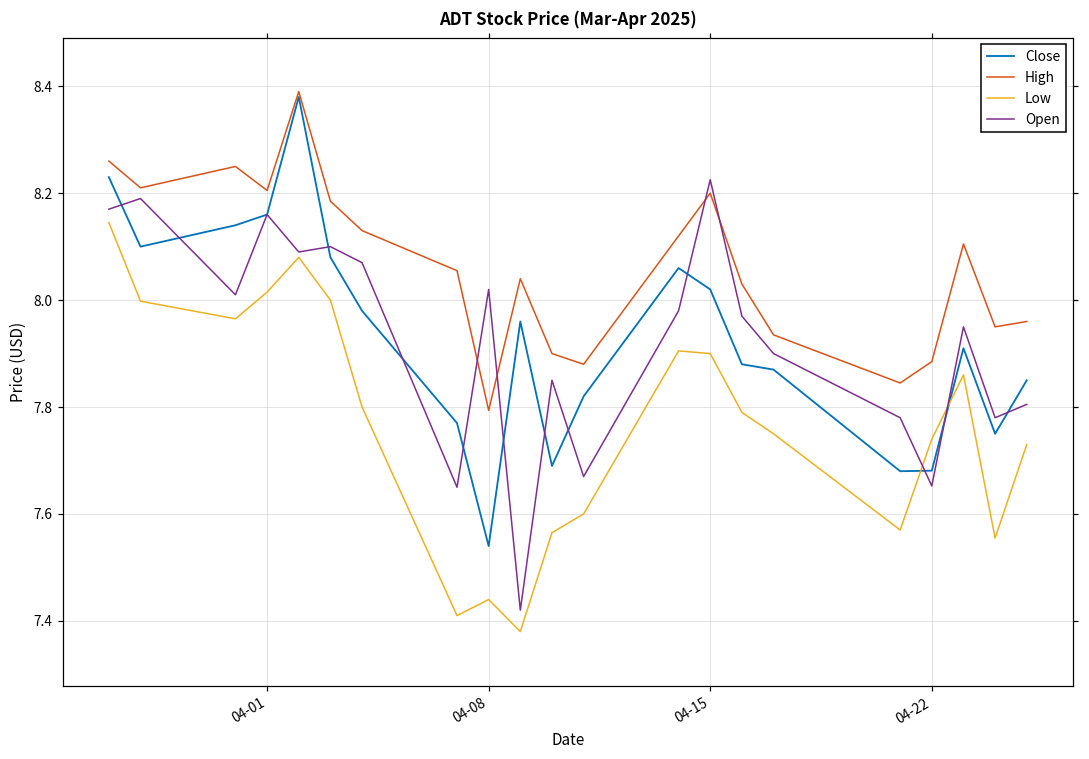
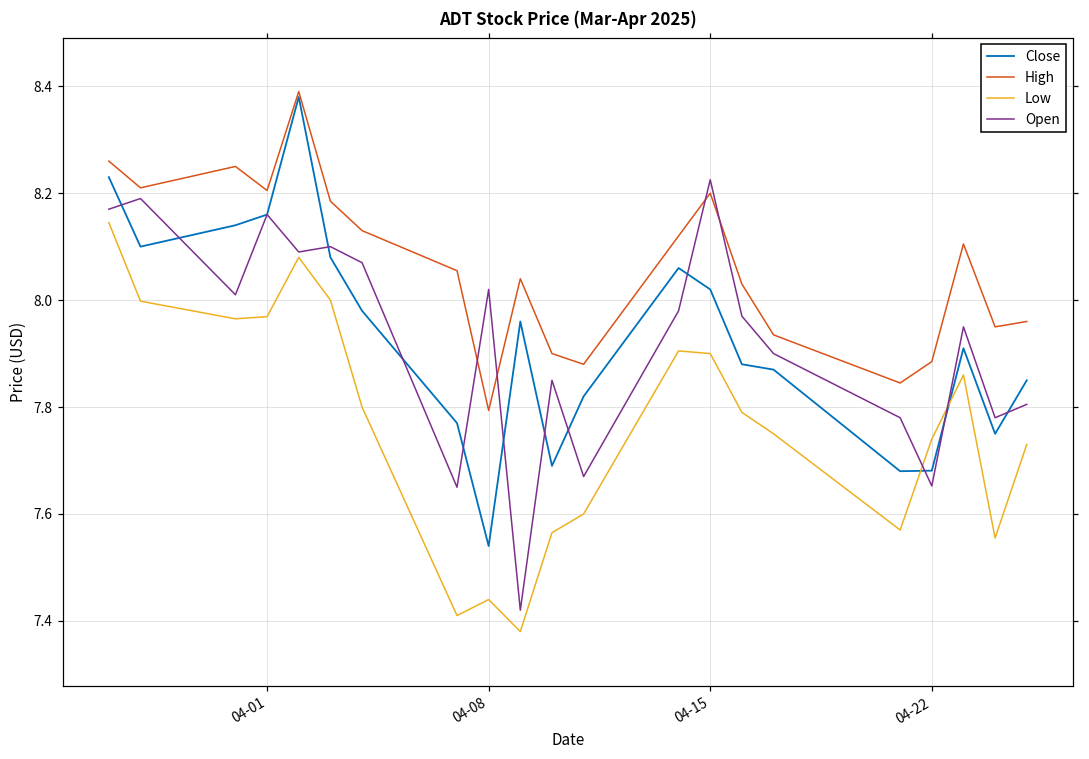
  {
    "Close": {
      "04-08": 7.54,
      "04-15": 8.02,
      "04-22": 7.68
    },
    "High": {
      "04-01": 8.20,
      "04-08": 7.79,
      "04-15": 8.20,
      "04-22": 7.89
    },
    "Low": {
-     "04-01": 8.02,
+     "04-01": 7.97,
      "04-08": 7.44,
      "04-15": 7.90,
      "04-22": 7.74
    },
    "Open": {
      "04-08": 8.02,
      "04-15": 8.23,
      "04-22": 7.65
    }
  }
